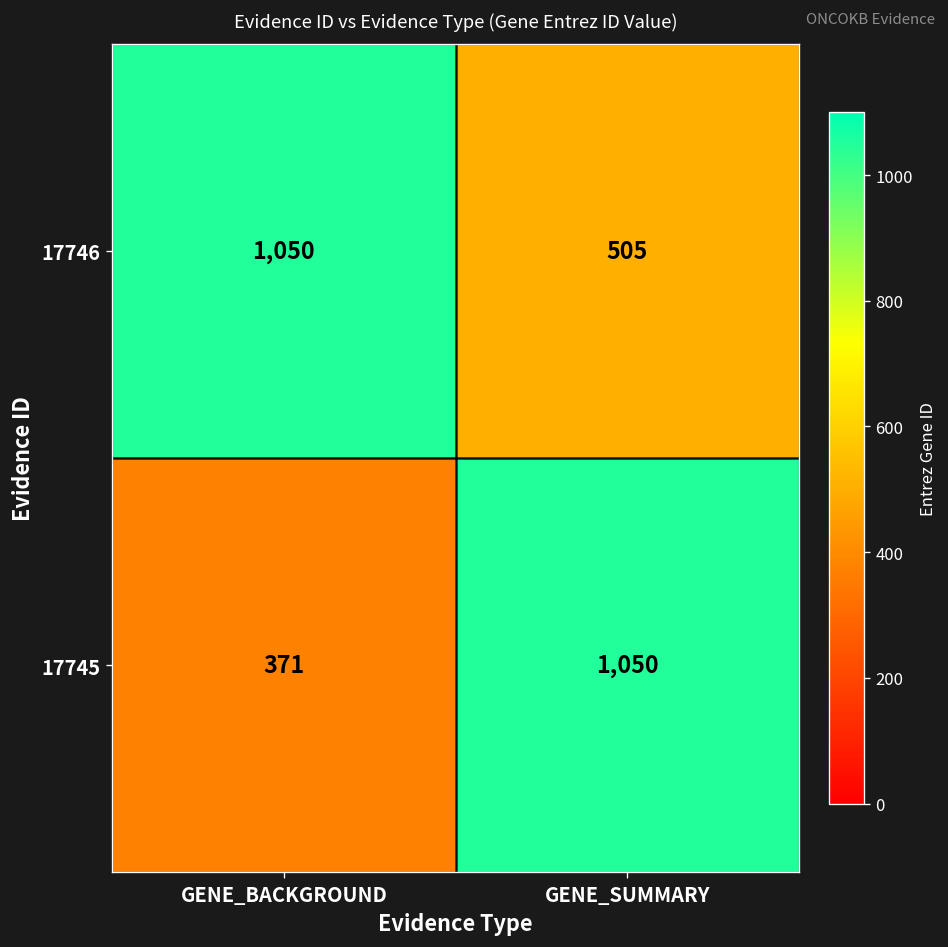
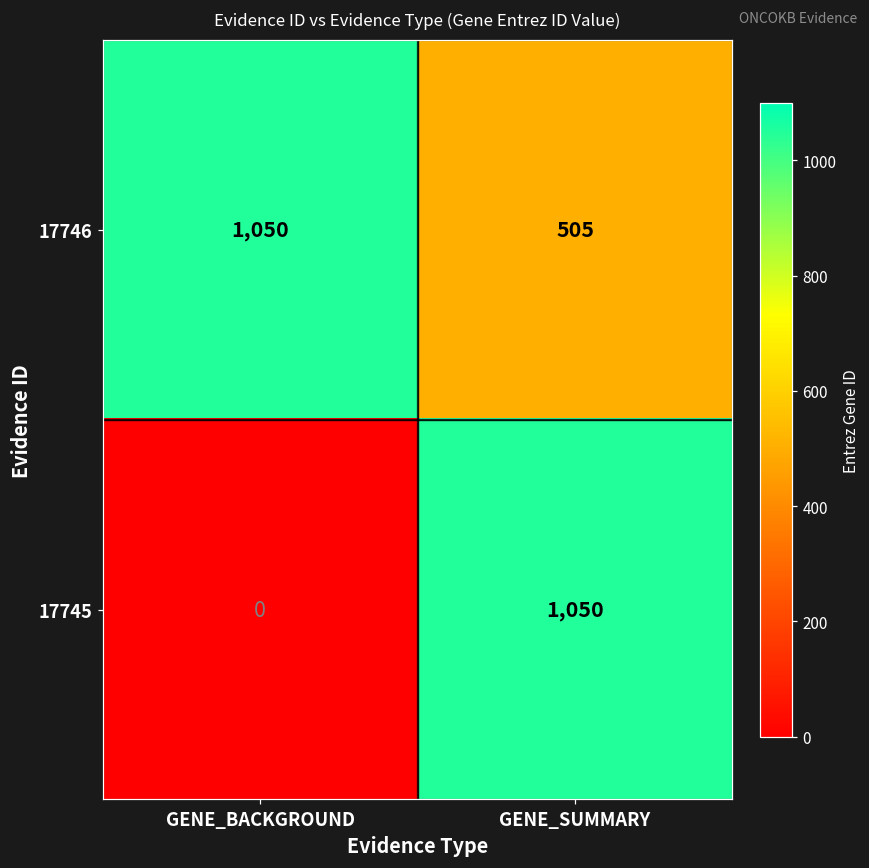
  {
    "17746": {
      "GENE_BACKGROUND": "1,050",
      "GENE_SUMMARY": "505"
    },
    "17745": {
-     "GENE_BACKGROUND": "371",
+     "GENE_BACKGROUND": "0",
      "GENE_SUMMARY": "1,050"
    }
  }
